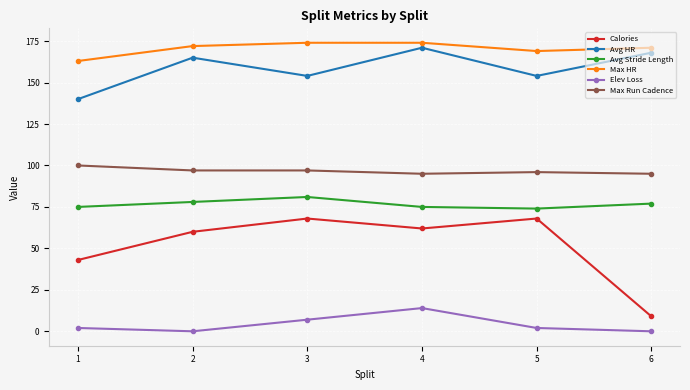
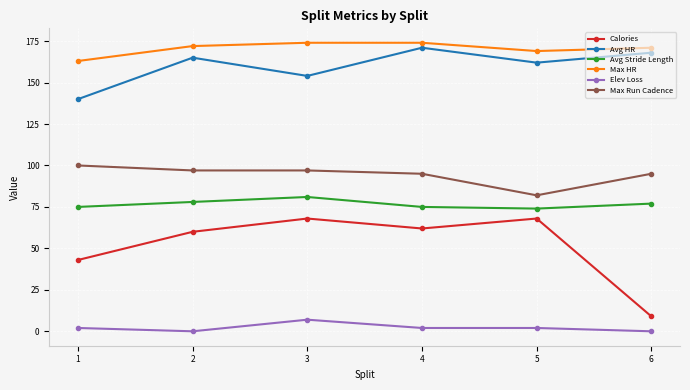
  {
    "Calories": {
      "1": 43,
      "2": 60,
      "3": 68,
      "4": 62,
      "5": 68,
      "6": 9
    },
    "Avg HR": {
      "1": 140,
      "2": 165,
      "3": 154,
      "4": 171,
-     "5": 154
+     "5": 162
    },
    "Avg Stride Length": {
      "1": 75,
      "2": 78,
      "3": 81,
      "4": 75,
      "5": 74,
      "6": 77
    },
    "Max HR": {
      "1": 163,
      "2": 172,
      "3": 174,
      "4": 174,
      "5": 169
    },
    "Elev Loss": {
      "1": 2,
      "2": 0,
      "3": 7,
-     "4": 14,
+     "4": 2,
      "5": 2,
      "6": 0
    },
    "Max Run Cadence": {
      "1": 100,
      "2": 97,
      "3": 97,
      "4": 95,
-     "5": 96,
+     "5": 82,
      "6": 95
    }
  }
